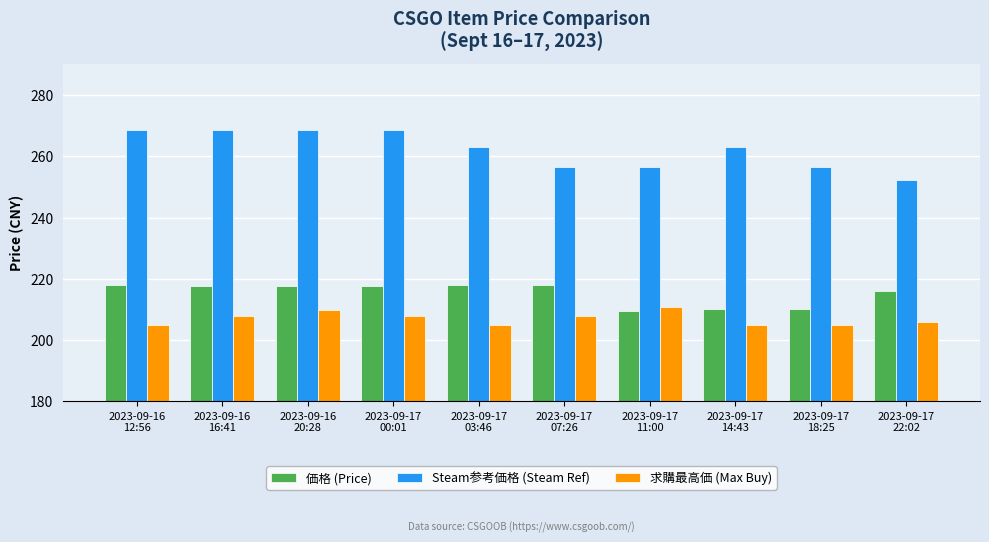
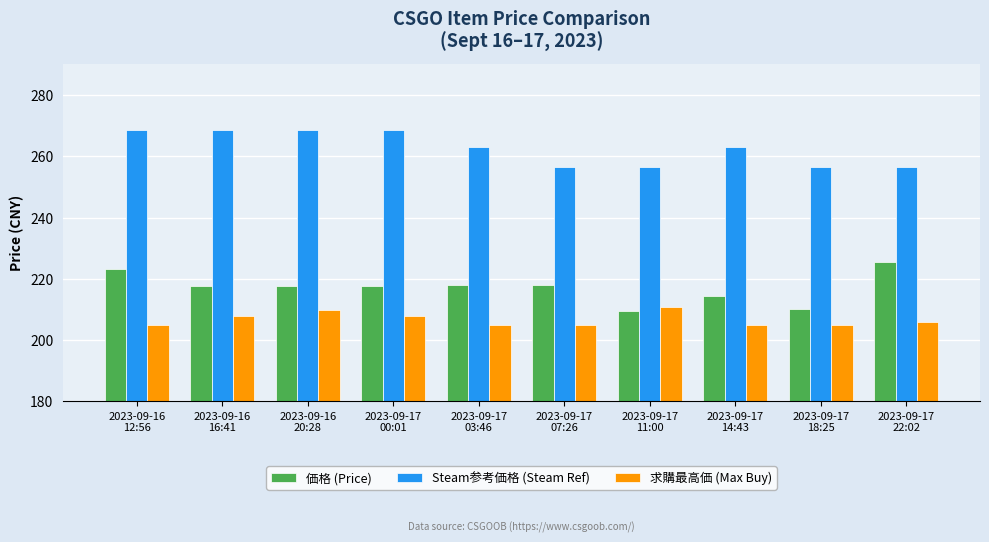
  {
    "価格 (Price)": {
-     "2023-09-16 12:56": 218,
+     "2023-09-16 12:56": 223,
      "2023-09-16 16:41": 218,
      "2023-09-16 20:28": 217,
      "2023-09-17 00:01": 218,
      "2023-09-17 03:46": 218,
      "2023-09-17 07:26": 218,
      "2023-09-17 11:00": 210,
-     "2023-09-17 14:43": 210,
+     "2023-09-17 14:43": 215,
      "2023-09-17 18:25": 210,
-     "2023-09-17 22:02": 216
+     "2023-09-17 22:02": 226
    },
    "Steam参考価格 (Steam Ref)": {
      "2023-09-16 12:56": 269,
      "2023-09-16 16:41": 269,
      "2023-09-16 20:28": 269,
      "2023-09-17 00:01": 269,
      "2023-09-17 03:46": 263,
      "2023-09-17 07:26": 256,
      "2023-09-17 11:00": 256,
      "2023-09-17 14:43": 263,
      "2023-09-17 18:25": 256,
-     "2023-09-17 22:02": 252
+     "2023-09-17 22:02": 256
    },
    "求購最高価 (Max Buy)": {
      "2023-09-16 12:56": 205,
      "2023-09-16 16:41": 208,
      "2023-09-16 20:28": 210,
      "2023-09-17 00:01": 208,
      "2023-09-17 03:46": 205,
-     "2023-09-17 07:26": 208,
+     "2023-09-17 07:26": 205,
      "2023-09-17 11:00": 211,
      "2023-09-17 14:43": 205,
      "2023-09-17 18:25": 205,
      "2023-09-17 22:02": 206
    }
  }
